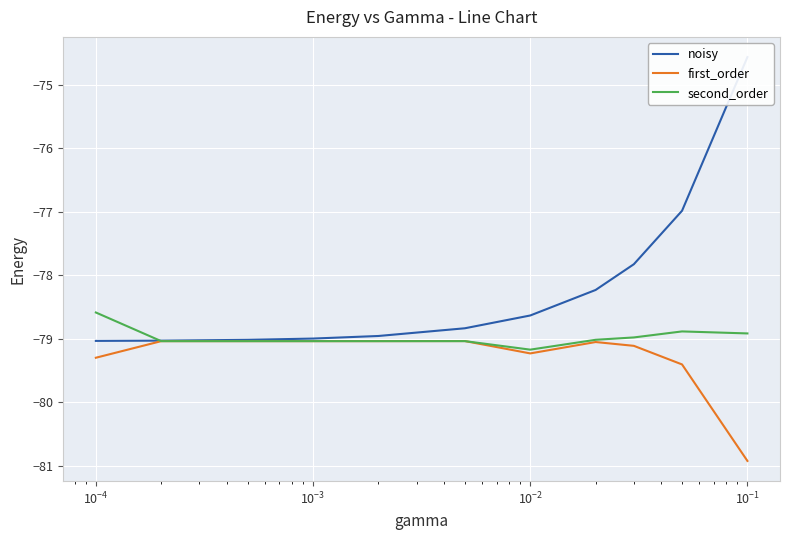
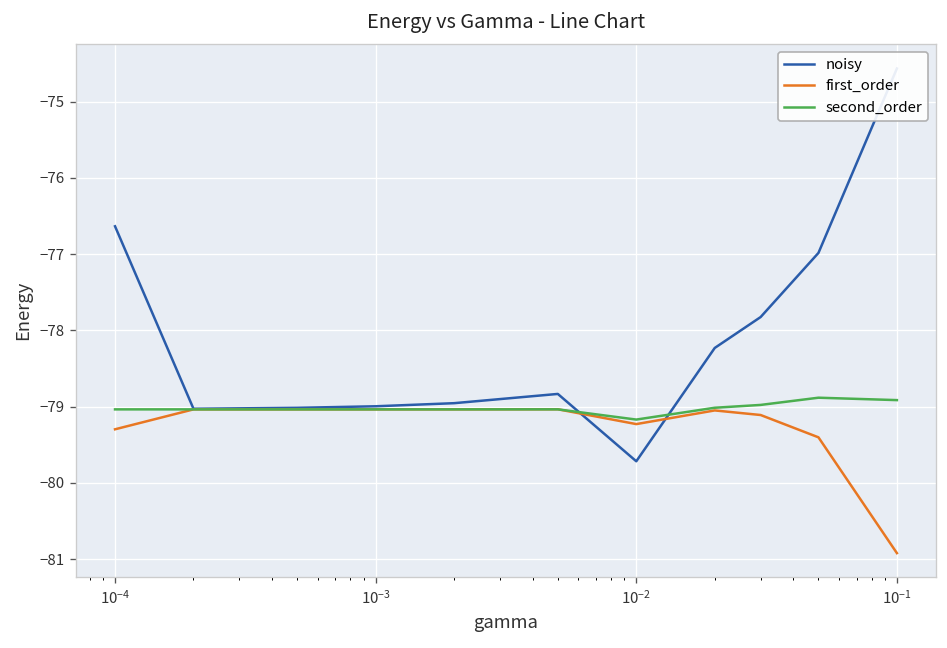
  {
    "noisy": {
-     "10^-4": -79.0,
-     "10^-2": -78.6
+     "10^-4": -76.6,
+     "10^-2": -79.7
    },
    "first_order": {
      "10^-4": -79.3,
      "10^-2": -79.2,
      "10^-1": -80.9
    },
    "second_order": {
-     "10^-4": -78.6,
+     "10^-4": -79.0,
      "10^-2": -79.2,
      "10^-1": -78.9
    }
  }
